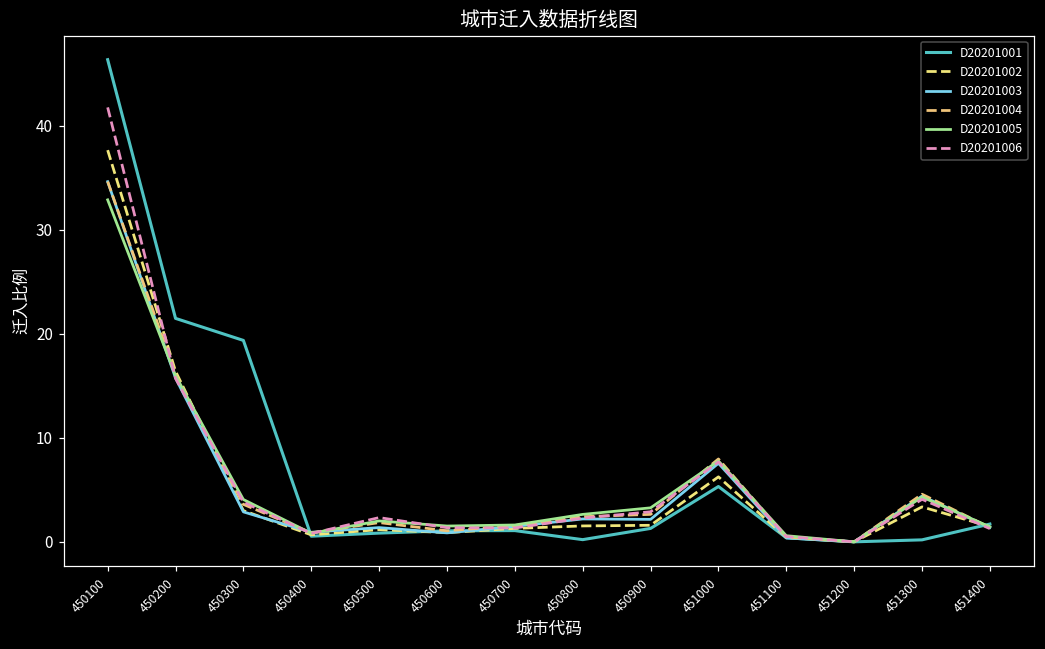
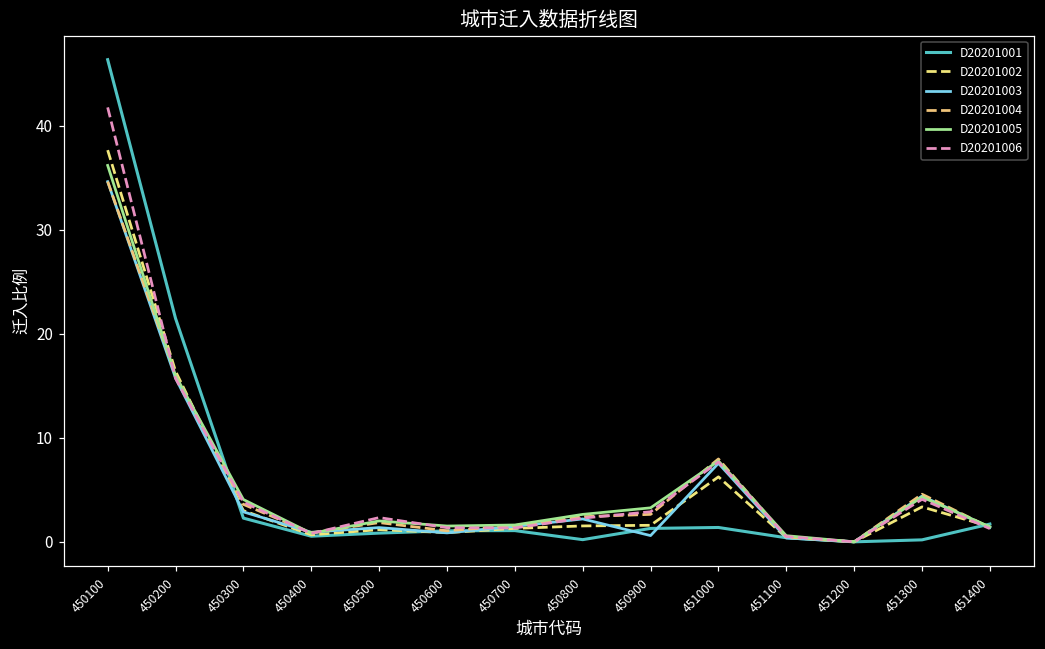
  {
    "D20201001": {
      "450100": 46,
      "450200": 21,
-     "450300": 19,
+     "450300": 2,
      "450500": 1,
      "450800": 0,
      "450900": 1,
-     "451000": 5,
+     "451000": 1,
      "451300": 0
    },
    "D20201003": {
-     "450900": 2
+     "450900": 1
    },
    "D20201005": {
-     "450100": 33,
+     "450100": 36,
      "450900": 3
    },
    "D20201006": {
      "450100": 42,
      "450500": 2
    }
  }
